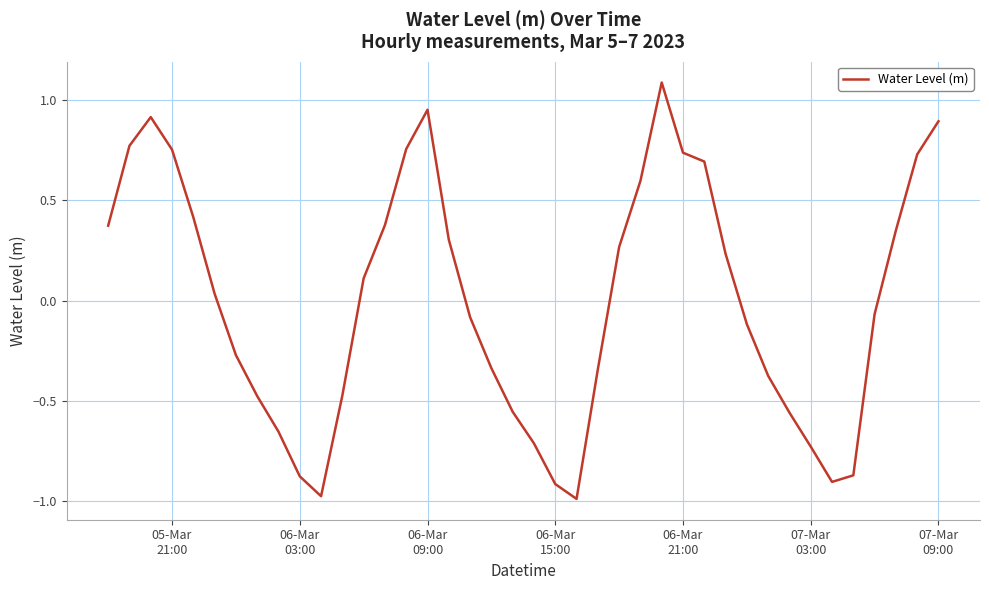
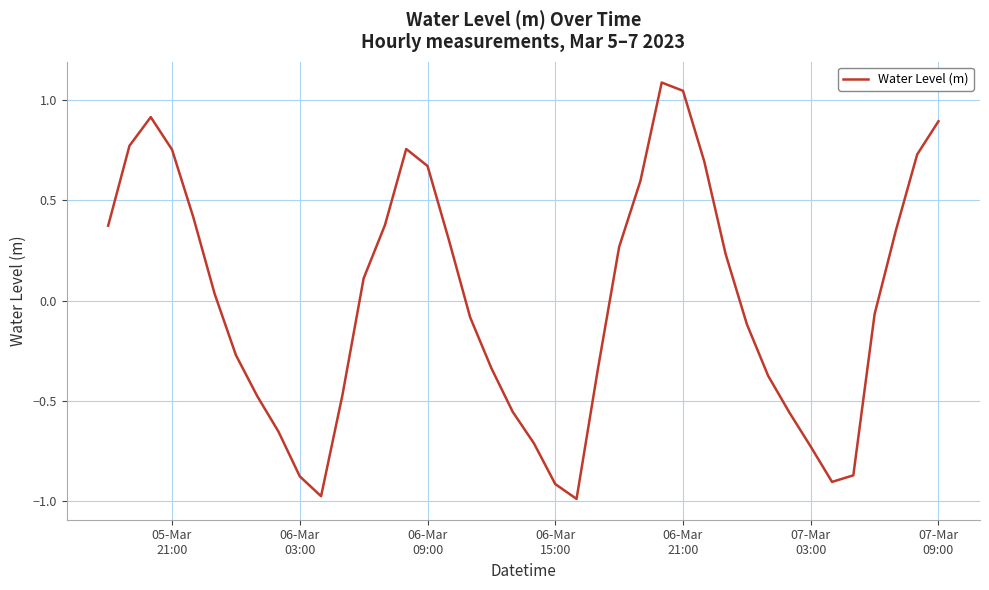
  {
    "05-Mar 21:00": 0.75,
    "06-Mar 03:00": -0.88,
-   "06-Mar 09:00": 0.95,
+   "06-Mar 09:00": 0.67,
    "06-Mar 15:00": -0.91,
-   "06-Mar 21:00": 0.74,
+   "06-Mar 21:00": 1.05,
    "07-Mar 03:00": -0.73,
    "07-Mar 09:00": 0.90
  }
